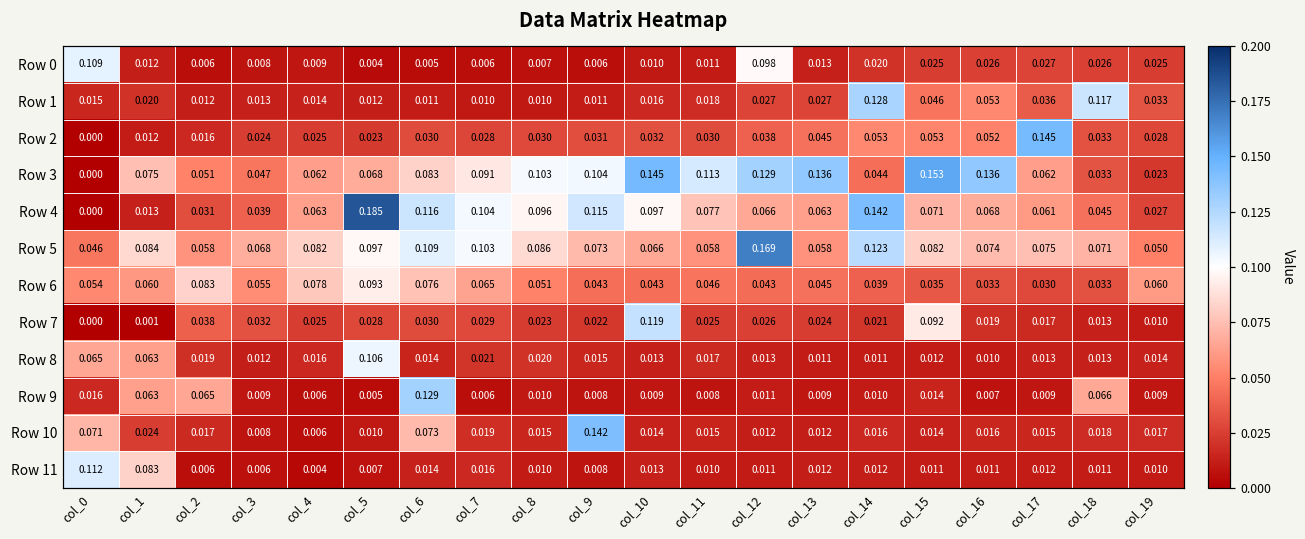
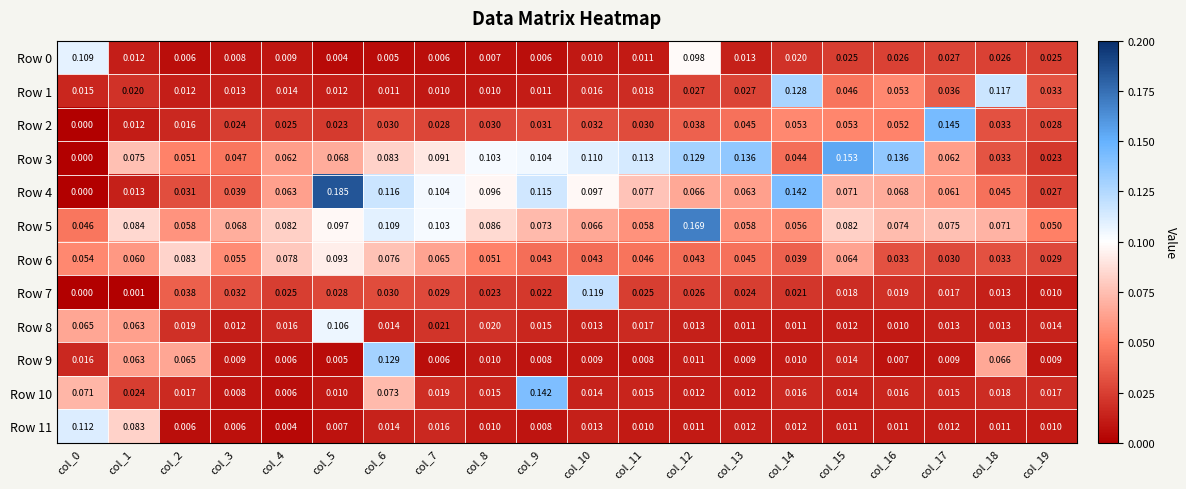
  {
    "Row 3": {
      "col_0": 0.000,
      "col_1": 0.075,
      "col_2": 0.051,
      "col_3": 0.047,
      "col_4": 0.062,
      "col_5": 0.068,
      "col_6": 0.083,
      "col_7": 0.091,
      "col_8": 0.103,
      "col_9": 0.104,
-     "col_10": 0.145,
+     "col_10": 0.110,
      "col_11": 0.113,
      "col_12": 0.129,
      "col_13": 0.136,
      "col_14": 0.044,
      "col_15": 0.153,
      "col_16": 0.136,
      "col_17": 0.062,
      "col_18": 0.033,
      "col_19": 0.023
    },
    "Row 5": {
      "col_0": 0.046,
      "col_1": 0.084,
      "col_2": 0.058,
      "col_3": 0.068,
      "col_4": 0.082,
      "col_5": 0.097,
      "col_6": 0.109,
      "col_7": 0.103,
      "col_8": 0.086,
      "col_9": 0.073,
      "col_10": 0.066,
      "col_11": 0.058,
      "col_12": 0.169,
      "col_13": 0.058,
-     "col_14": 0.123,
+     "col_14": 0.056,
      "col_15": 0.082,
      "col_16": 0.074,
      "col_17": 0.075,
      "col_18": 0.071,
      "col_19": 0.050
    },
    "Row 6": {
      "col_0": 0.054,
      "col_1": 0.060,
      "col_2": 0.083,
      "col_3": 0.055,
      "col_4": 0.078,
      "col_5": 0.093,
      "col_6": 0.076,
      "col_7": 0.065,
      "col_8": 0.051,
      "col_9": 0.043,
      "col_10": 0.043,
      "col_11": 0.046,
      "col_12": 0.043,
      "col_13": 0.045,
      "col_14": 0.039,
-     "col_15": 0.035,
+     "col_15": 0.064,
      "col_16": 0.033,
      "col_17": 0.030,
      "col_18": 0.033,
-     "col_19": 0.060
+     "col_19": 0.029
    },
    "Row 7": {
      "col_0": 0.000,
      "col_1": 0.001,
      "col_2": 0.038,
      "col_3": 0.032,
      "col_4": 0.025,
      "col_5": 0.028,
      "col_6": 0.030,
      "col_7": 0.029,
      "col_8": 0.023,
      "col_9": 0.022,
      "col_10": 0.119,
      "col_11": 0.025,
      "col_12": 0.026,
      "col_13": 0.024,
      "col_14": 0.021,
-     "col_15": 0.092,
+     "col_15": 0.018,
      "col_16": 0.019,
      "col_17": 0.017,
      "col_18": 0.013,
      "col_19": 0.010
    }
  }
